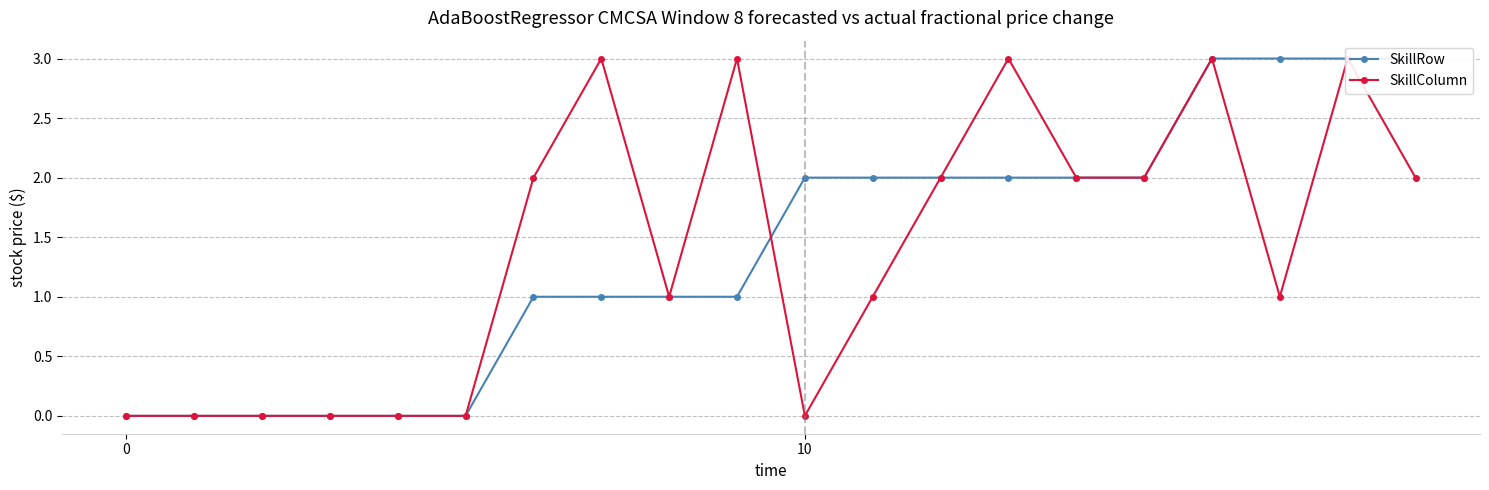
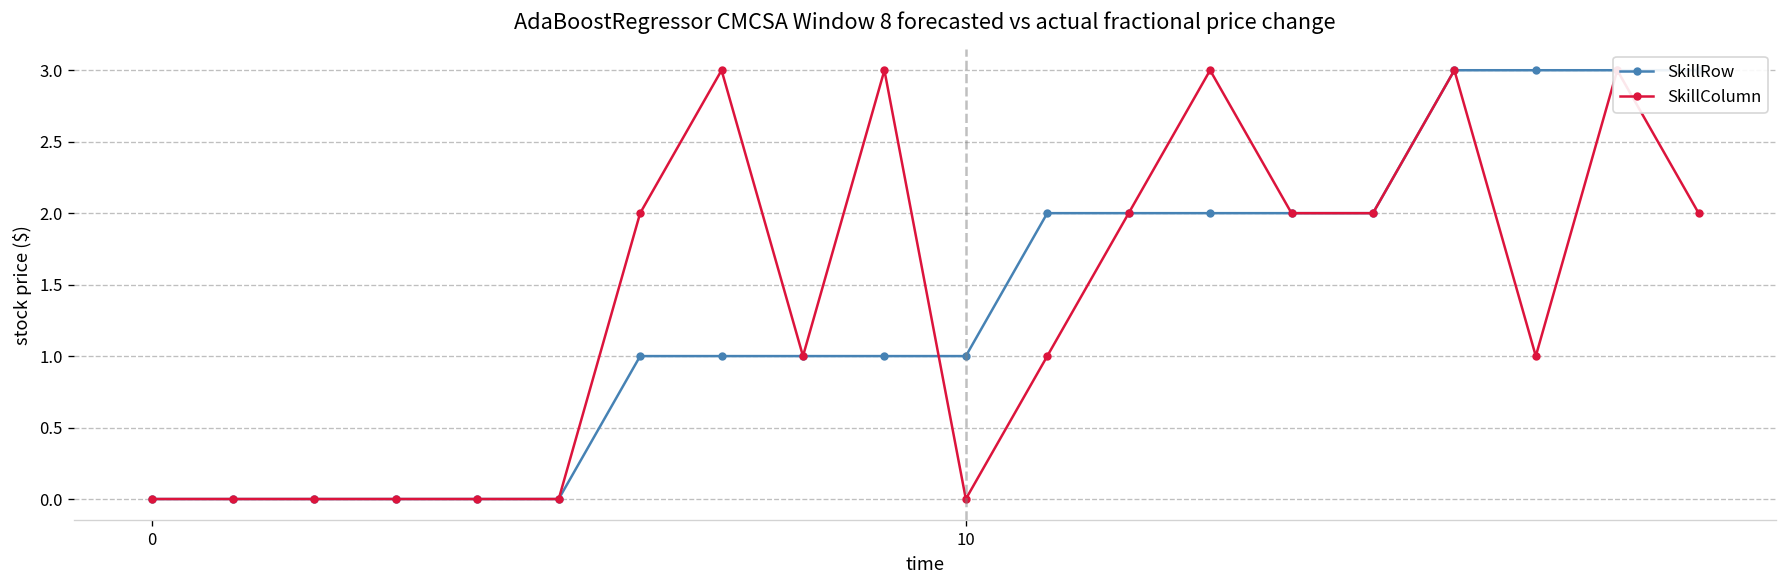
  {
    "SkillRow": {
-     "10": 2
+     "10": 1
    },
    "SkillColumn": {
      "10": 0
    }
  }
